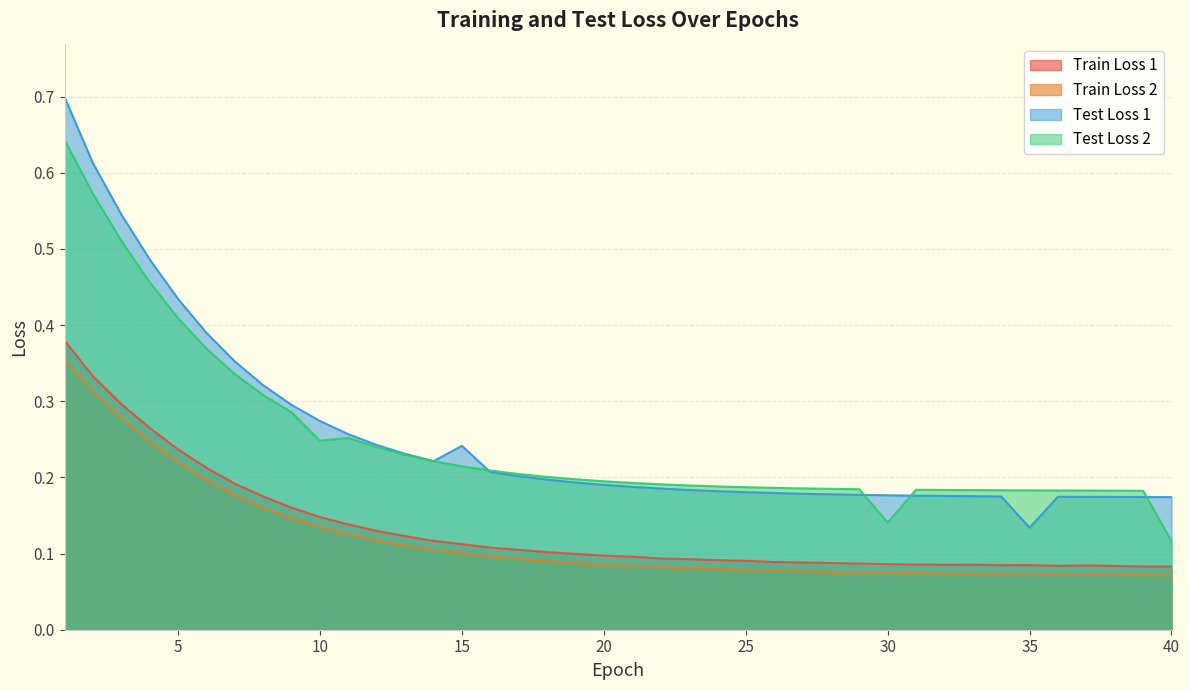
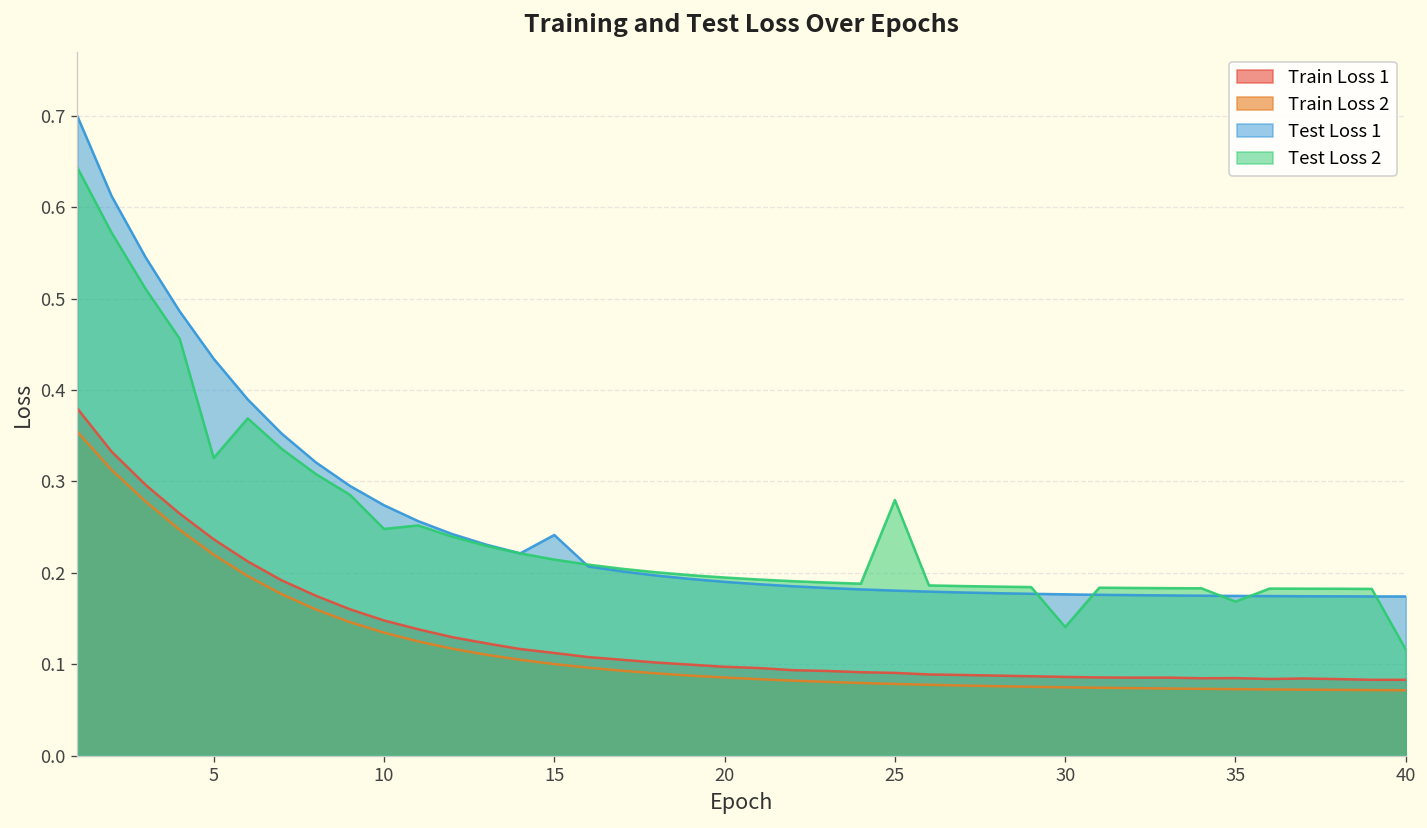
  {
    "Test Loss 1": {
      "5": 0.43,
      "10": 0.27,
      "15": 0.24,
      "20": 0.19,
      "25": 0.18,
      "30": 0.18,
-     "35": 0.13,
+     "35": 0.17,
      "40": 0.17
    },
    "Test Loss 2": {
-     "5": 0.41,
+     "5": 0.33,
      "10": 0.25,
      "15": 0.21,
      "20": 0.19,
-     "25": 0.19,
+     "25": 0.28,
      "30": 0.14,
-     "35": 0.18,
+     "35": 0.17,
      "40": 0.12
    }
  }
